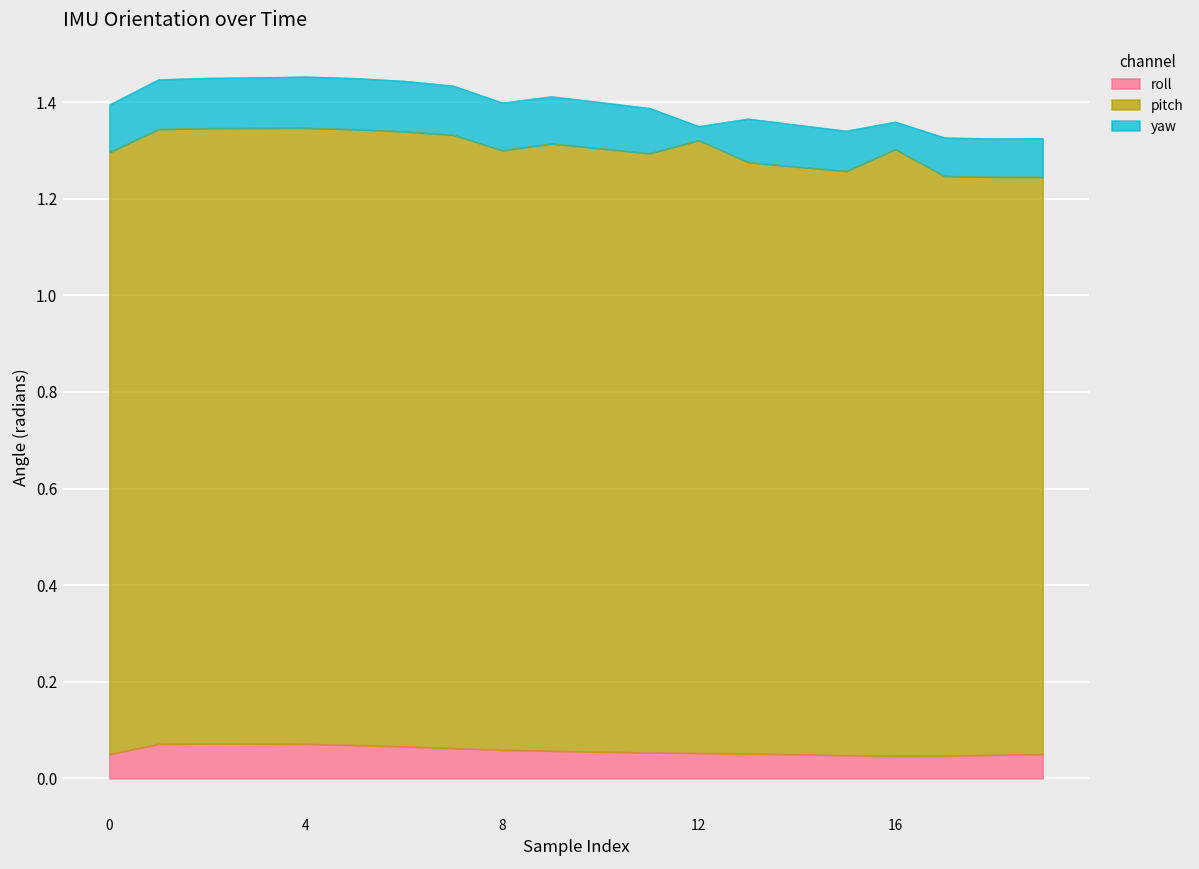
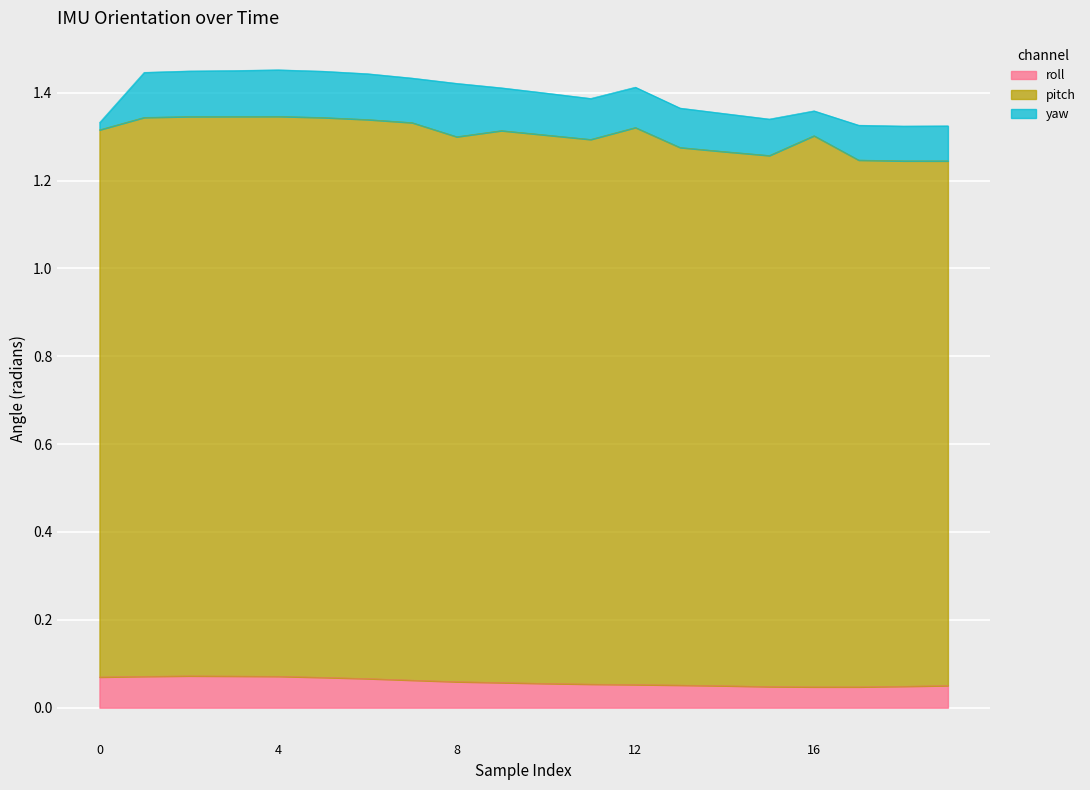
  {
    "roll": {
-     "0": 0.05,
+     "0": 0.07,
      "4": 0.07,
      "8": 0.06,
      "12": 0.05,
      "16": 0.05
    },
    "pitch": {
      "0": 1.25,
      "4": 1.27,
      "8": 1.24,
      "12": 1.27,
      "16": 1.25
    },
    "yaw": {
-     "0": 0.10,
+     "0": 0.02,
      "4": 0.11,
-     "8": 0.10,
-     "12": 0.03,
+     "8": 0.12,
+     "12": 0.09,
      "16": 0.06
    }
  }
